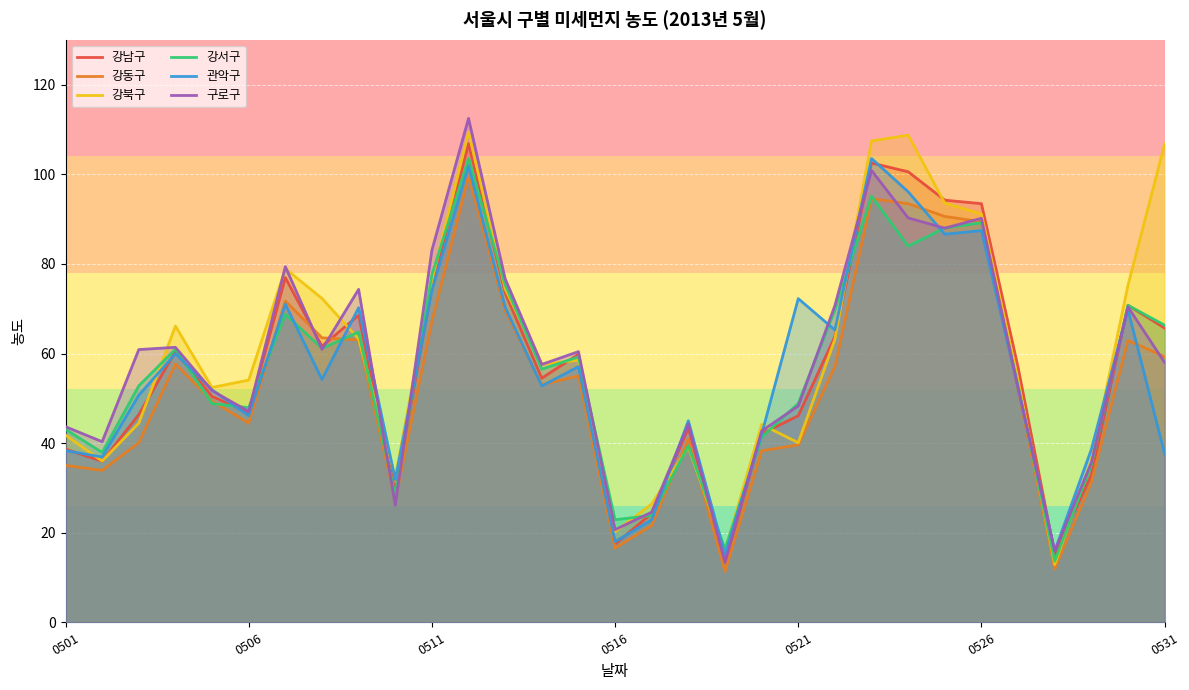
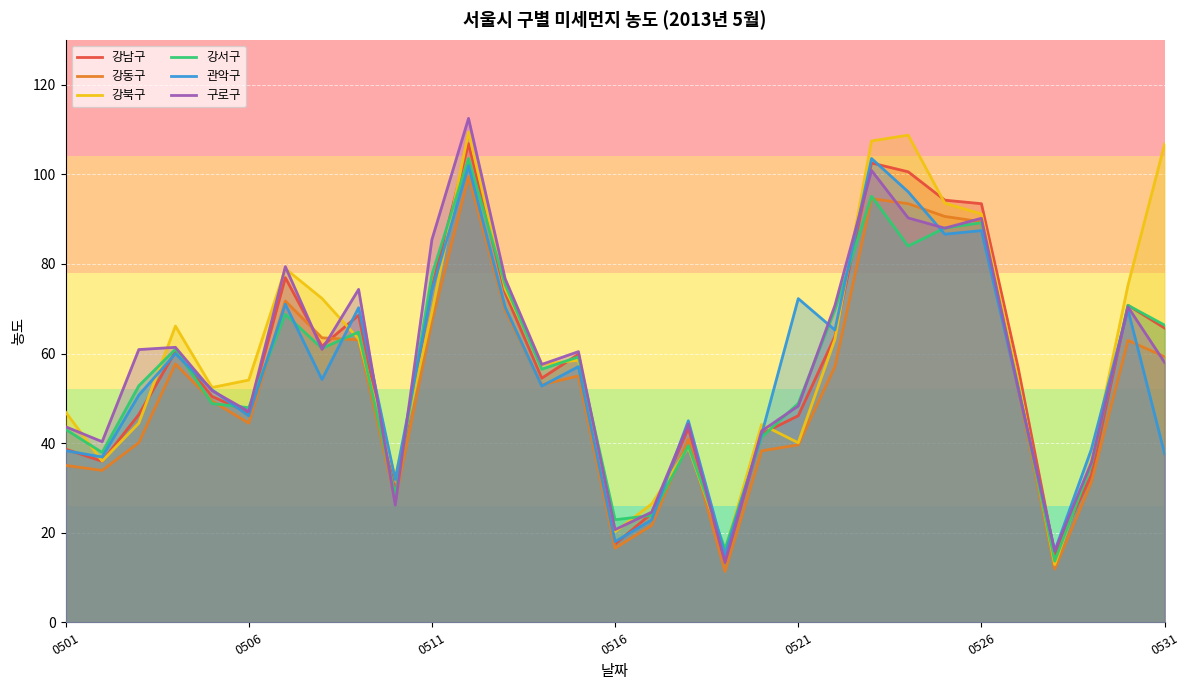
  {
    "강북구": {
-     "0501": 42,
+     "0501": 47,
      "0506": 54,
-     "0511": 76,
+     "0511": 69,
      "0526": 91,
      "0531": 107
    },
    "강서구": {
      "0501": 43,
      "0506": 48,
      "0511": 78,
      "0516": 23,
      "0521": 49,
      "0531": 66
    },
    "관악구": {
      "0506": 46,
      "0511": 74,
      "0521": 72,
      "0526": 87,
      "0531": 38
    },
    "구로구": {
      "0501": 44,
-     "0511": 83,
+     "0511": 85,
      "0521": 48,
      "0526": 90,
      "0531": 58
    }
  }
